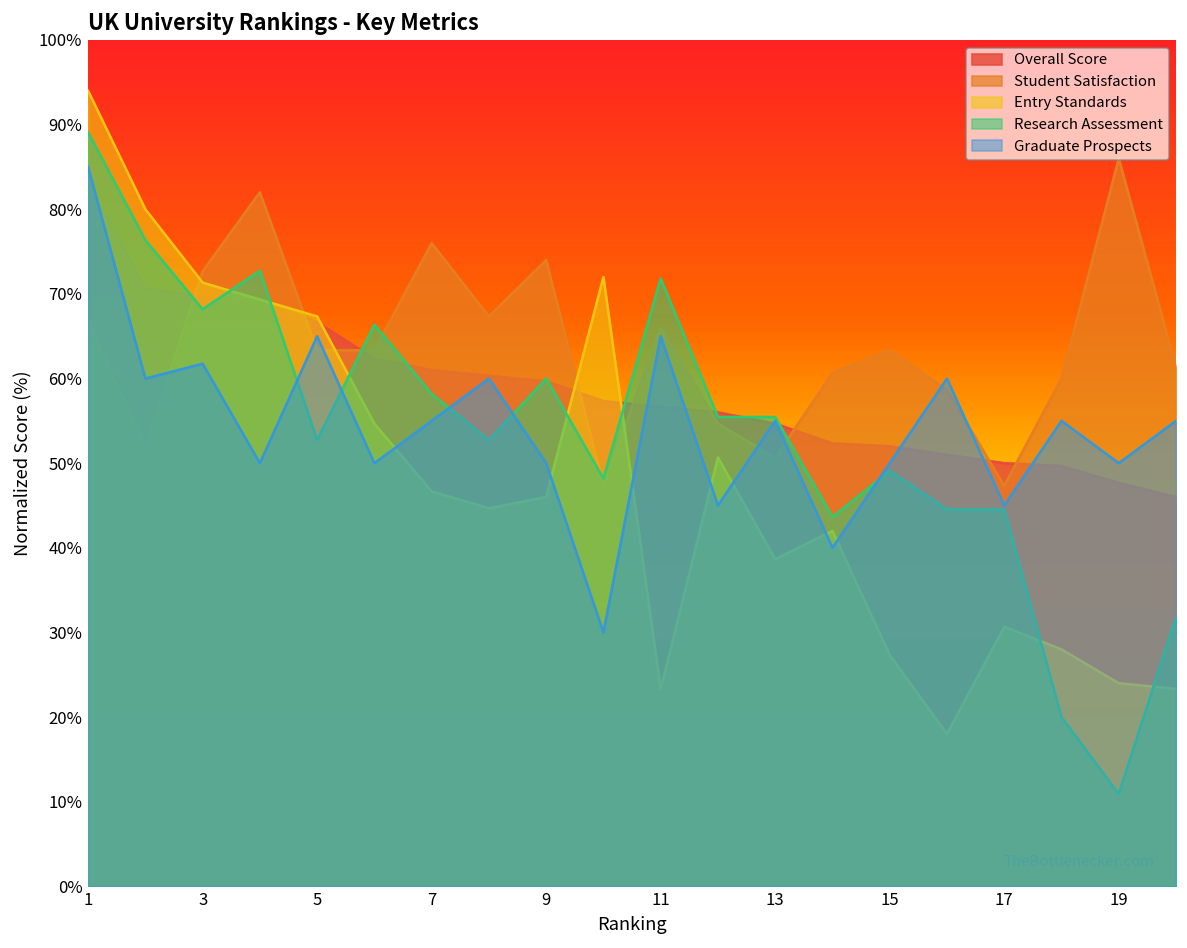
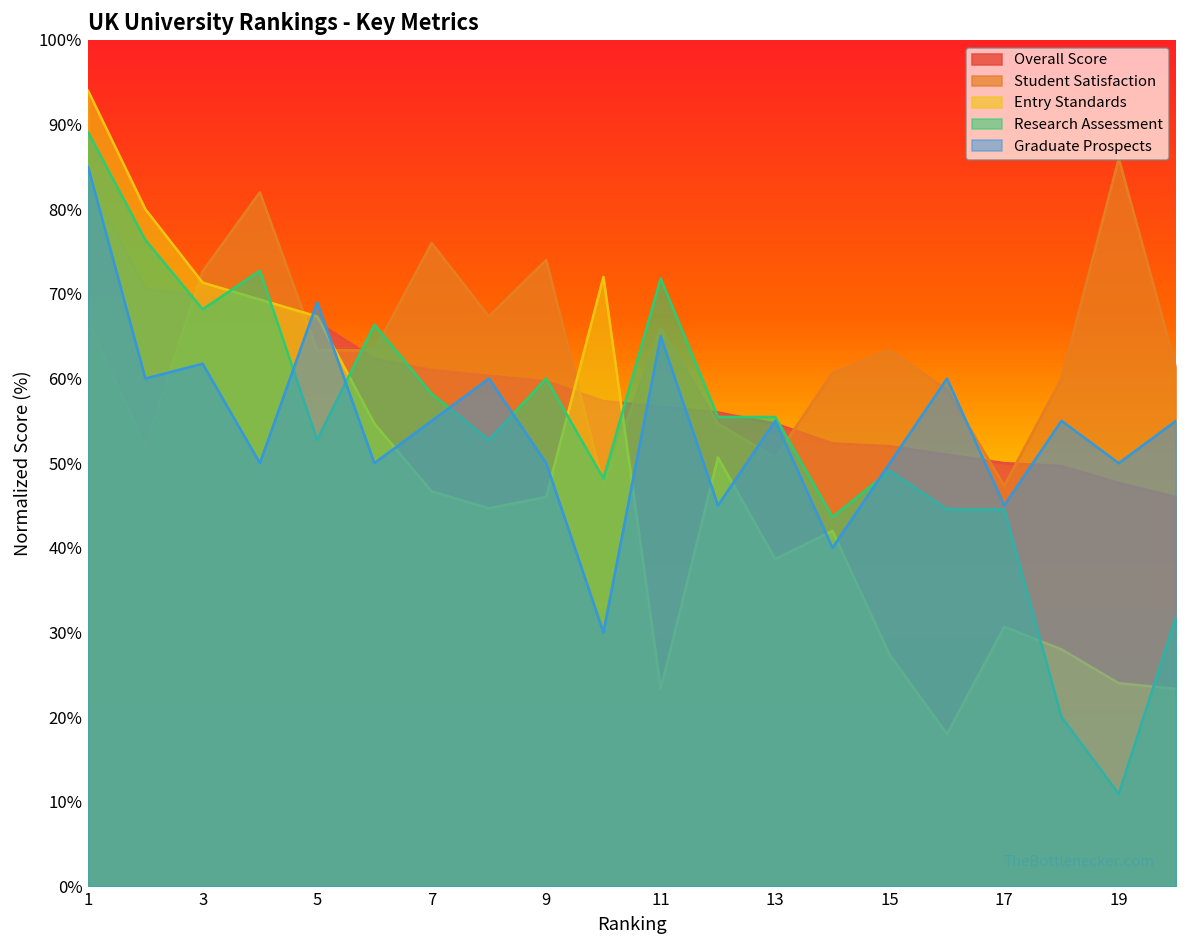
  {
    "Entry Standards": {
      "1": "94%",
      "3": "71%",
      "5": "67%",
      "7": "47%",
      "9": "46%",
      "11": "23%",
      "13": "39%",
      "15": "27%",
      "17": "31%",
      "19": "24%"
    },
    "Research Assessment": {
      "1": "89%",
      "3": "68%",
      "5": "53%",
      "7": "58%",
      "11": "72%",
      "13": "55%",
      "15": "49%",
      "17": "45%",
      "19": "11%"
    },
    "Graduate Prospects": {
      "1": "85%",
      "3": "62%",
-     "5": "65%",
+     "5": "69%",
      "7": "55%",
      "9": "50%",
      "11": "65%",
      "15": "50%",
      "17": "45%",
      "19": "50%"
    }
  }
